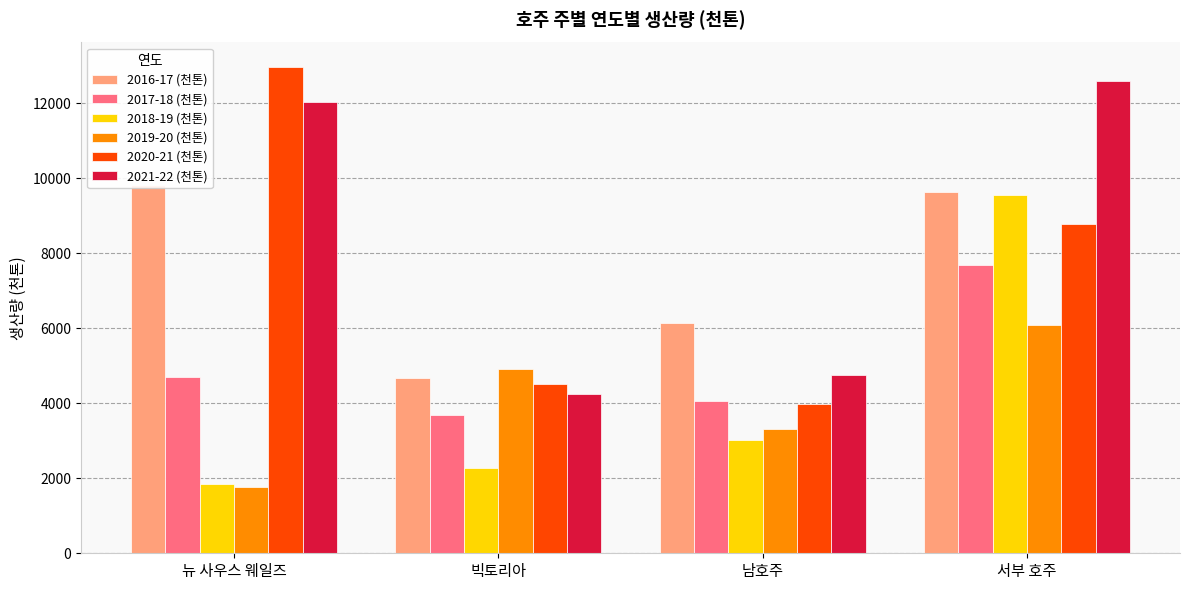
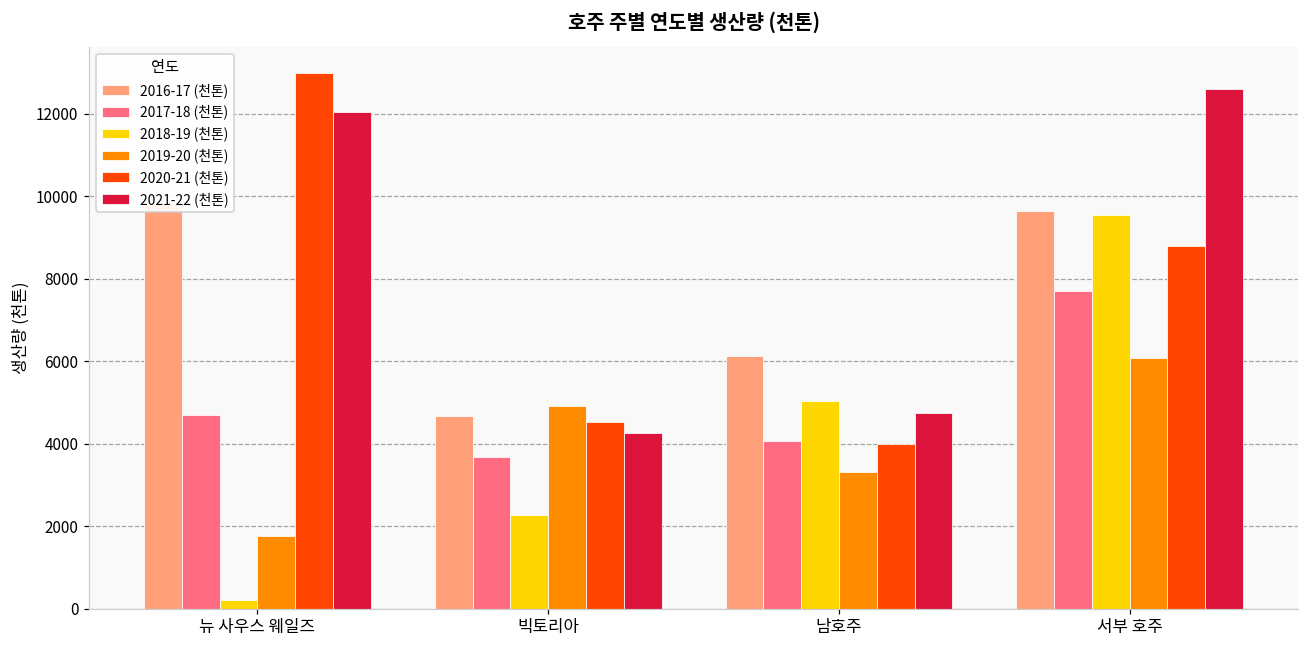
  {
    "2018-19 (천톤)": {
-     "뉴 사우스 웨일즈": 1900,
+     "뉴 사우스 웨일즈": 200,
      "빅토리아": 2300,
-     "남호주": 3000,
+     "남호주": 5000,
      "서부 호주": 9500
    },
    "2019-20 (천톤)": {
      "뉴 사우스 웨일즈": 1800,
      "빅토리아": 4900,
      "남호주": 3300,
      "서부 호주": 6100
    },
    "2020-21 (천톤)": {
      "뉴 사우스 웨일즈": 13000,
      "빅토리아": 4500,
      "남호주": 4000,
      "서부 호주": 8800
    },
    "2021-22 (천톤)": {
      "뉴 사우스 웨일즈": 12000,
      "빅토리아": 4200,
      "남호주": 4800,
      "서부 호주": 12600
    }
  }
